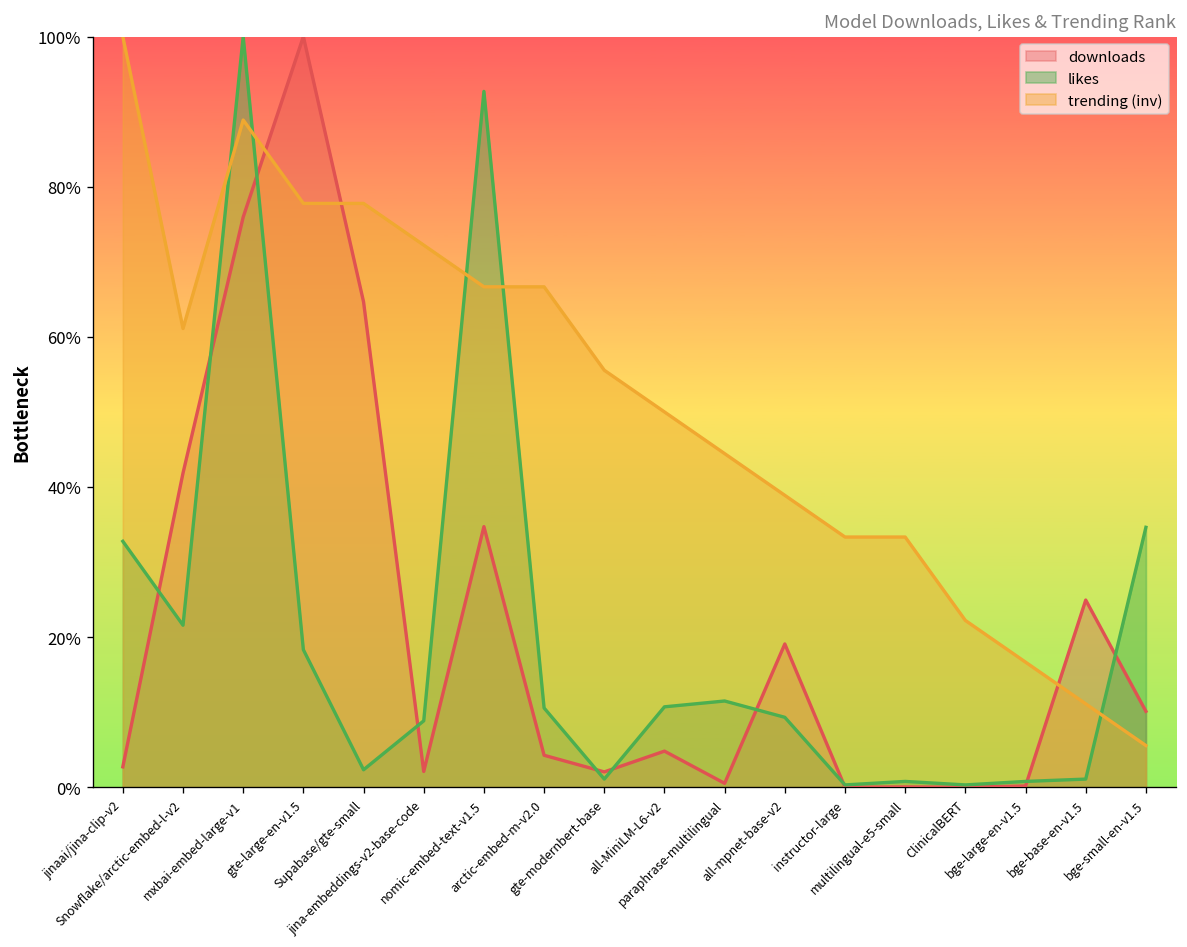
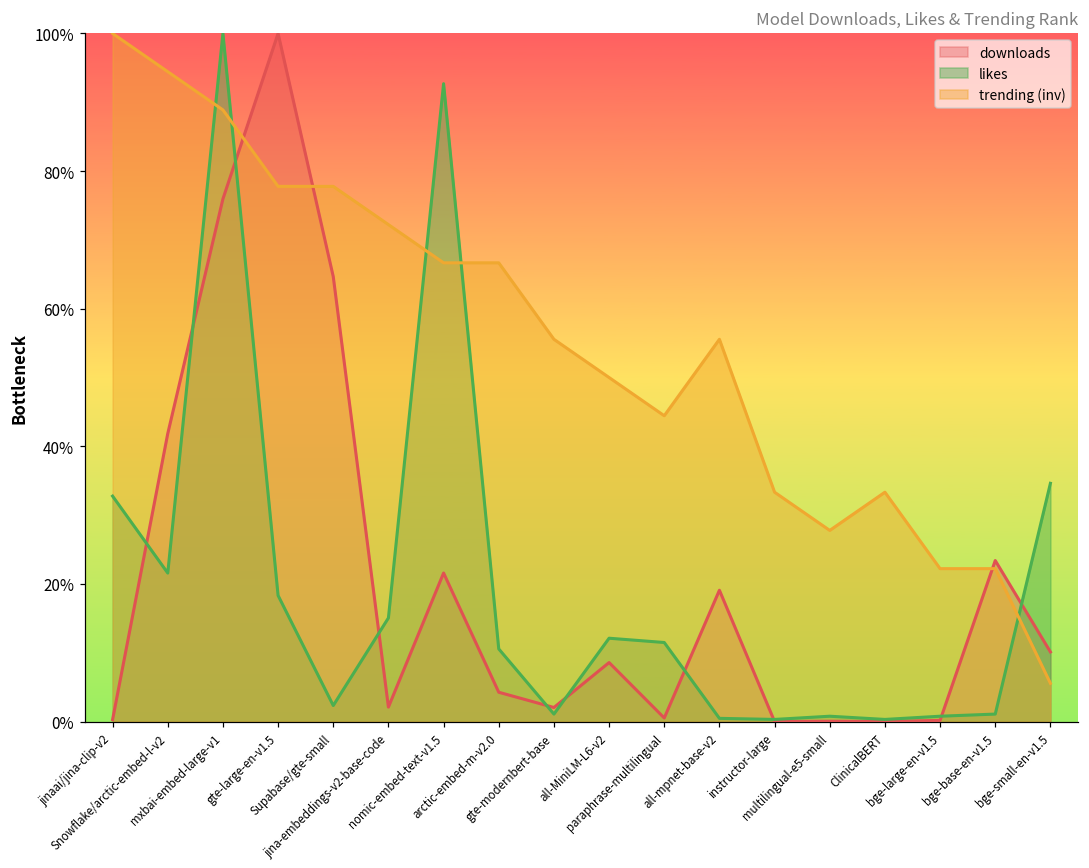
  {
    "downloads": {
-     "jinaai/jina-clip-v2": "3%",
+     "jinaai/jina-clip-v2": "0%",
      "Snowflake/arctic-embed-l-v2": "42%",
      "mxbai-embed-large-v1": "76%",
      "gte-large-en-v1.5": "100%",
      "Supabase/gte-small": "65%",
      "jina-embeddings-v2-base-code": "2%",
-     "nomic-embed-text-v1.5": "35%",
+     "nomic-embed-text-v1.5": "22%",
      "arctic-embed-m-v2.0": "4%",
      "gte-modernbert-base": "2%",
-     "all-MiniLM-L6-v2": "5%",
+     "all-MiniLM-L6-v2": "9%",
      "paraphrase-multilingual": "1%",
      "all-mpnet-base-v2": "19%",
      "multilingual-e5-small": "0%",
      "bge-large-en-v1.5": "0%",
-     "bge-base-en-v1.5": "25%",
+     "bge-base-en-v1.5": "23%",
      "bge-small-en-v1.5": "10%"
    },
    "likes": {
      "jinaai/jina-clip-v2": "33%",
      "Snowflake/arctic-embed-l-v2": "22%",
      "mxbai-embed-large-v1": "100%",
      "gte-large-en-v1.5": "18%",
      "Supabase/gte-small": "2%",
-     "jina-embeddings-v2-base-code": "9%",
+     "jina-embeddings-v2-base-code": "15%",
      "nomic-embed-text-v1.5": "93%",
      "arctic-embed-m-v2.0": "11%",
      "gte-modernbert-base": "1%",
-     "all-MiniLM-L6-v2": "11%",
+     "all-MiniLM-L6-v2": "12%",
      "paraphrase-multilingual": "11%",
-     "all-mpnet-base-v2": "9%",
+     "all-mpnet-base-v2": "0%",
      "multilingual-e5-small": "1%",
      "bge-large-en-v1.5": "1%",
      "bge-base-en-v1.5": "1%",
      "bge-small-en-v1.5": "35%"
    },
    "trending (inv)": {
      "jinaai/jina-clip-v2": "100%",
-     "Snowflake/arctic-embed-l-v2": "61%",
+     "Snowflake/arctic-embed-l-v2": "94%",
      "mxbai-embed-large-v1": "89%",
      "gte-large-en-v1.5": "78%",
      "Supabase/gte-small": "78%",
      "jina-embeddings-v2-base-code": "72%",
      "nomic-embed-text-v1.5": "67%",
      "arctic-embed-m-v2.0": "67%",
      "gte-modernbert-base": "56%",
      "all-MiniLM-L6-v2": "50%",
      "paraphrase-multilingual": "44%",
-     "all-mpnet-base-v2": "39%",
+     "all-mpnet-base-v2": "56%",
      "instructor-large": "33%",
-     "multilingual-e5-small": "33%",
-     "ClinicalBERT": "22%",
-     "bge-large-en-v1.5": "17%",
-     "bge-base-en-v1.5": "11%",
+     "multilingual-e5-small": "28%",
+     "ClinicalBERT": "33%",
+     "bge-large-en-v1.5": "22%",
+     "bge-base-en-v1.5": "22%",
      "bge-small-en-v1.5": "6%"
    }
  }
